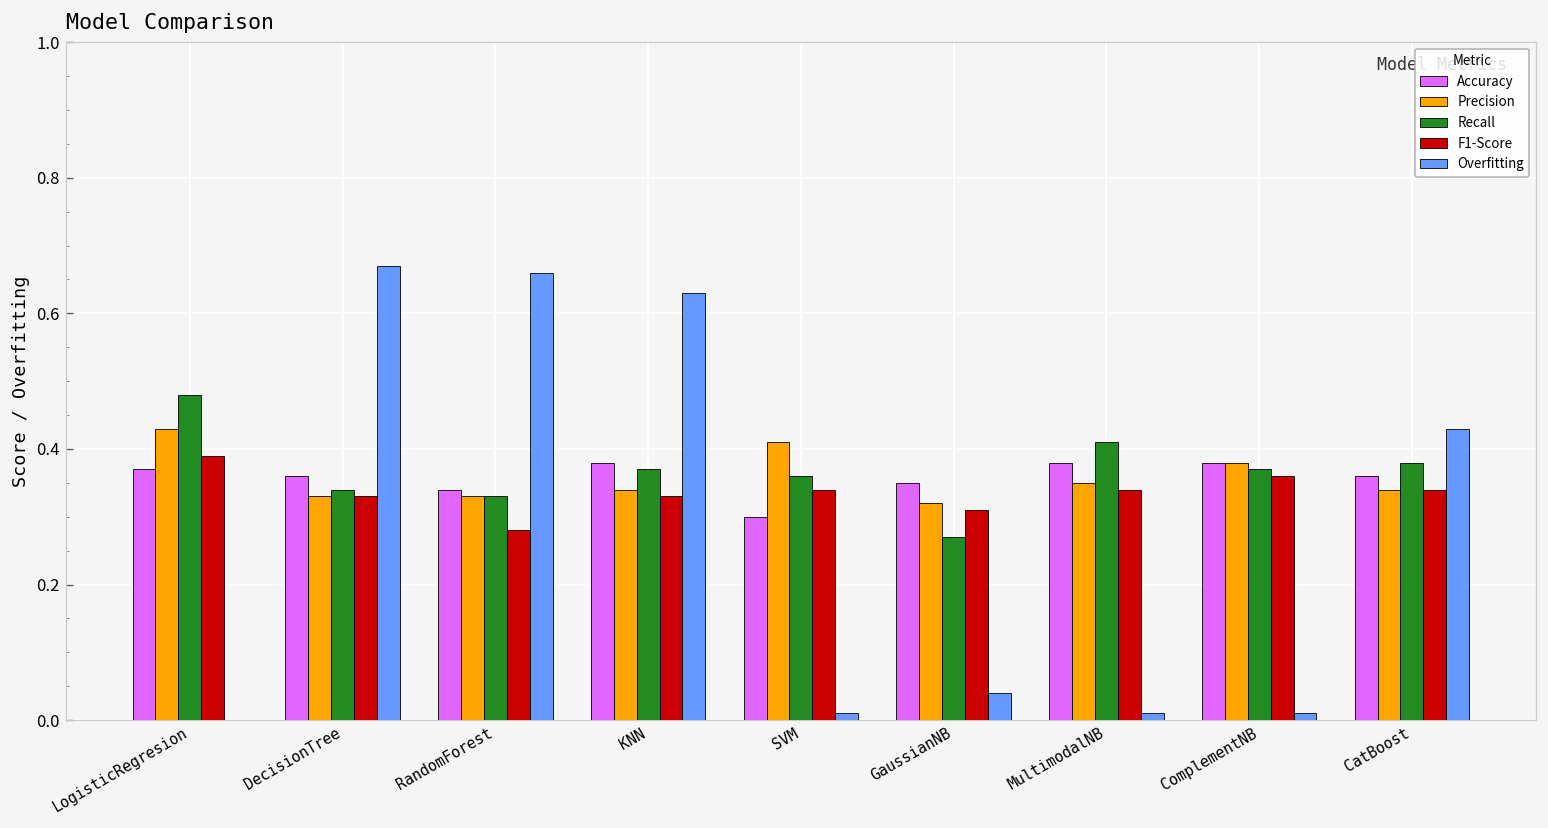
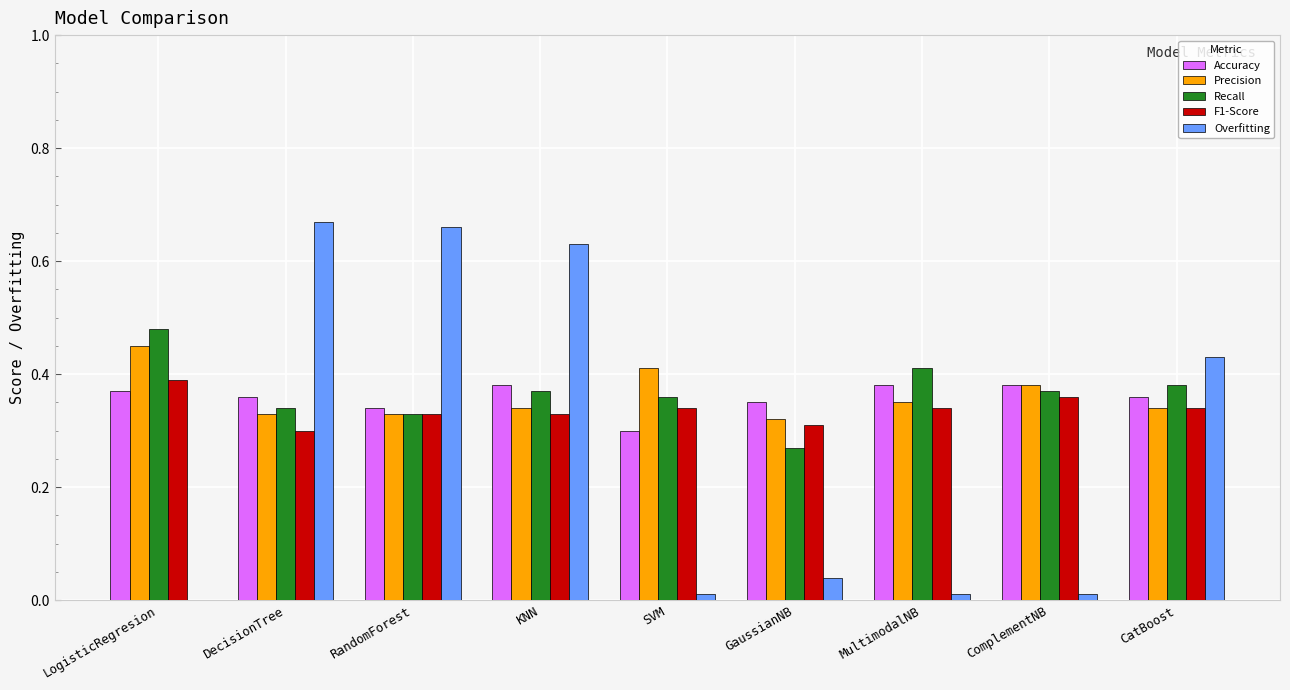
  {
    "Accuracy": {
      "LogisticRegresion": 0.37,
      "DecisionTree": 0.36,
      "RandomForest": 0.34,
      "KNN": 0.38,
      "SVM": 0.30,
      "GaussianNB": 0.35,
      "MultimodalNB": 0.38,
      "ComplementNB": 0.38,
      "CatBoost": 0.36
    },
    "Precision": {
-     "LogisticRegresion": 0.43,
+     "LogisticRegresion": 0.45,
      "DecisionTree": 0.33,
      "RandomForest": 0.33,
      "KNN": 0.34,
      "SVM": 0.41,
      "GaussianNB": 0.32,
      "MultimodalNB": 0.35,
      "ComplementNB": 0.38,
      "CatBoost": 0.34
    },
    "Recall": {
      "LogisticRegresion": 0.48,
      "DecisionTree": 0.34,
      "RandomForest": 0.33,
      "KNN": 0.37,
      "SVM": 0.36,
      "GaussianNB": 0.27,
      "MultimodalNB": 0.41,
      "ComplementNB": 0.37,
      "CatBoost": 0.38
    },
    "F1-Score": {
      "LogisticRegresion": 0.39,
-     "DecisionTree": 0.33,
-     "RandomForest": 0.28,
+     "DecisionTree": 0.30,
+     "RandomForest": 0.33,
      "KNN": 0.33,
      "SVM": 0.34,
      "GaussianNB": 0.31,
      "MultimodalNB": 0.34,
      "ComplementNB": 0.36,
      "CatBoost": 0.34
    },
    "Overfitting": {
      "LogisticRegresion": 0.00,
      "DecisionTree": 0.67,
      "RandomForest": 0.66,
      "KNN": 0.63,
      "SVM": 0.01,
      "GaussianNB": 0.04,
      "MultimodalNB": 0.01,
      "ComplementNB": 0.01,
      "CatBoost": 0.43
    }
  }
